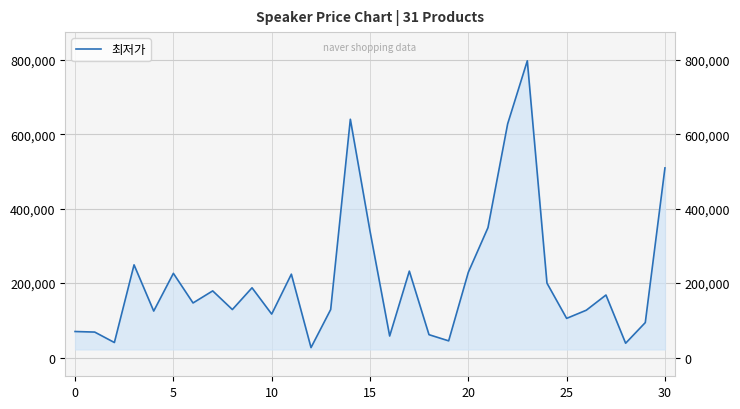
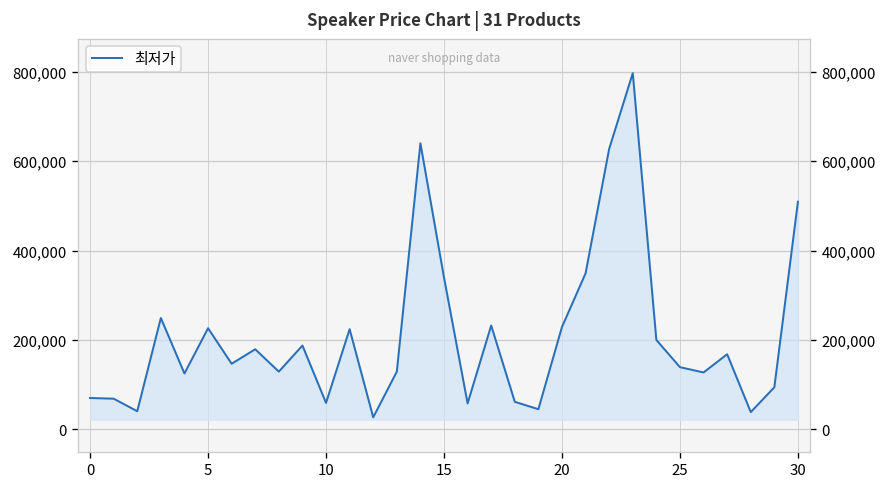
  {
    "0": "70,000",
    "5": "230,000",
-   "10": "120,000",
+   "10": "60,000",
    "15": "340,000",
    "20": "230,000",
-   "25": "110,000",
+   "25": "140,000",
    "30": "510,000"
  }
